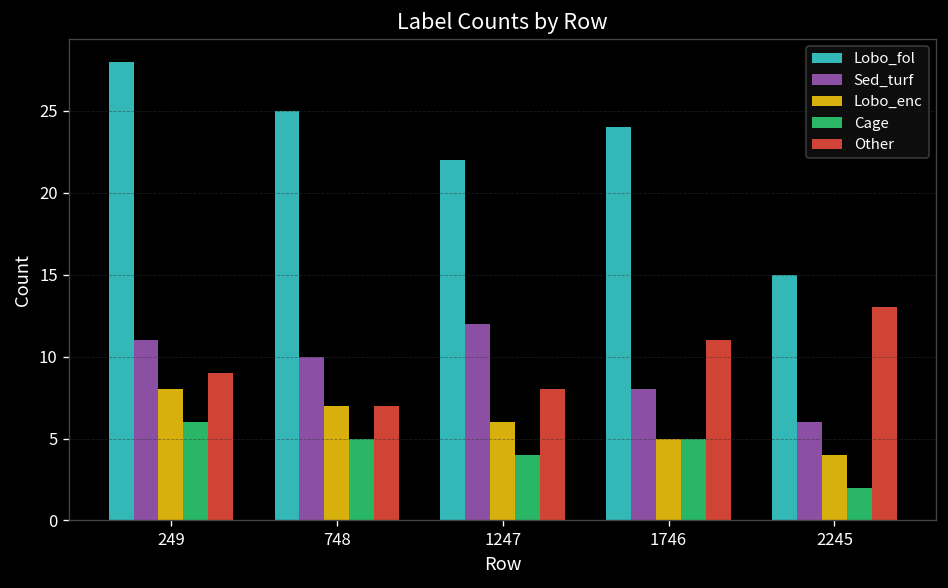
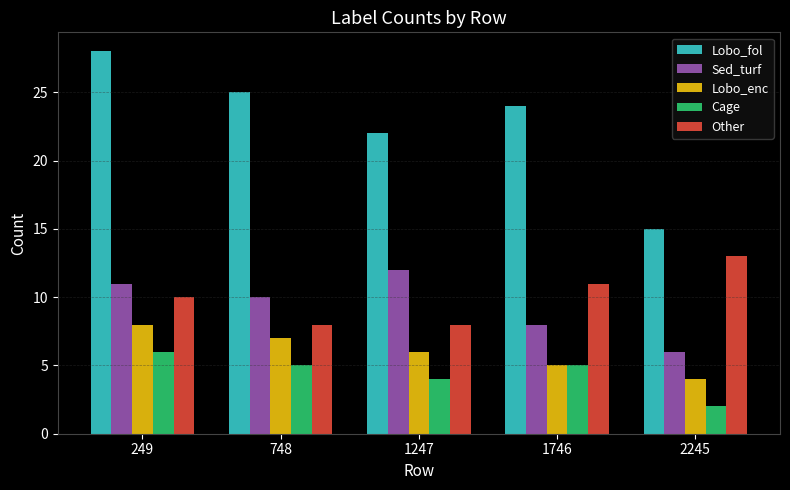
  {
    "Lobo_fol": {
      "249": 28,
      "748": 25,
      "1247": 22,
      "1746": 24,
      "2245": 15
    },
    "Sed_turf": {
      "249": 11,
      "748": 10,
      "1247": 12,
      "1746": 8,
      "2245": 6
    },
    "Lobo_enc": {
      "249": 8,
      "748": 7,
      "1247": 6,
      "1746": 5,
      "2245": 4
    },
    "Cage": {
      "249": 6,
      "748": 5,
      "1247": 4,
      "1746": 5,
      "2245": 2
    },
    "Other": {
-     "249": 9,
-     "748": 7,
+     "249": 10,
+     "748": 8,
      "1247": 8,
      "1746": 11,
      "2245": 13
    }
  }
